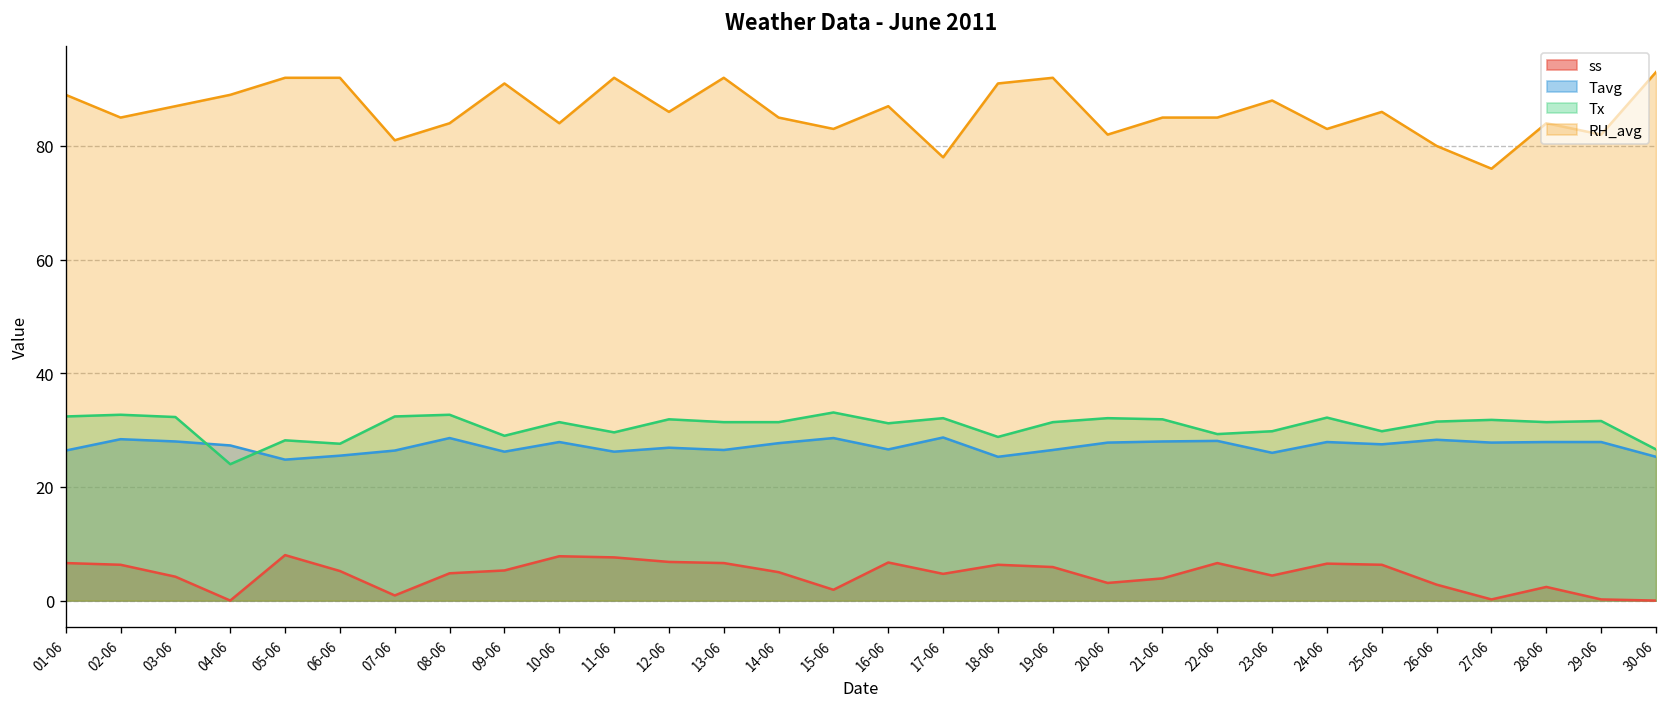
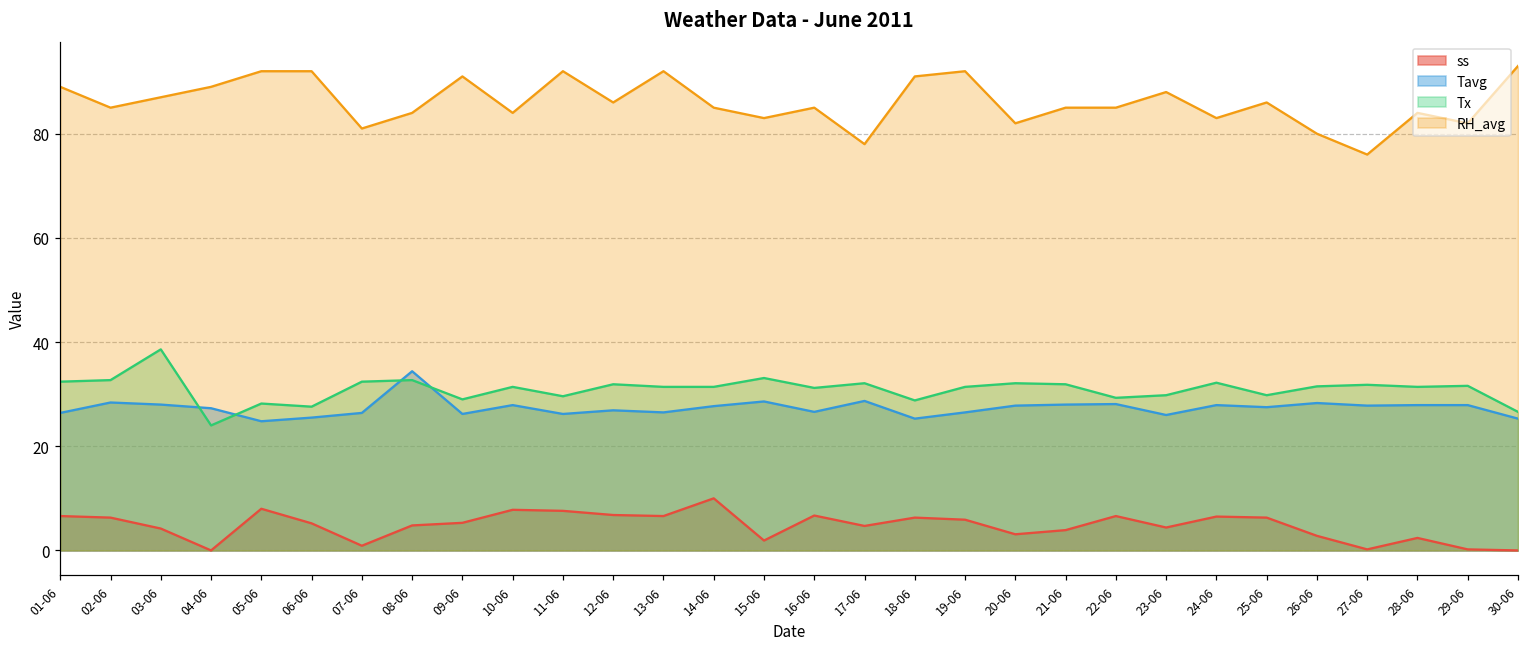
  {
    "ss": {
      "01-06": 7,
      "02-06": 6,
      "03-06": 4,
      "04-06": 0,
      "05-06": 8,
      "06-06": 5,
      "07-06": 1,
      "08-06": 5,
      "09-06": 5,
      "10-06": 8,
      "11-06": 8,
      "12-06": 7,
      "13-06": 7,
-     "14-06": 5,
+     "14-06": 10,
      "15-06": 2,
      "16-06": 7,
      "17-06": 5,
      "18-06": 6,
      "19-06": 6,
      "20-06": 3,
      "21-06": 4,
      "22-06": 7,
      "23-06": 4,
      "24-06": 7,
      "25-06": 6,
      "26-06": 3,
      "27-06": 0,
      "28-06": 2,
      "29-06": 0,
      "30-06": 0
    },
    "Tavg": {
      "01-06": 26,
      "02-06": 28,
      "03-06": 28,
      "04-06": 27,
      "05-06": 25,
      "06-06": 26,
      "07-06": 26,
-     "08-06": 29,
+     "08-06": 34,
      "09-06": 26,
      "10-06": 28,
      "11-06": 26,
      "12-06": 27,
      "13-06": 27,
      "14-06": 28,
      "15-06": 29,
      "16-06": 27,
      "17-06": 29,
      "18-06": 25,
      "19-06": 27,
      "20-06": 28,
      "21-06": 28,
      "22-06": 28,
      "23-06": 26,
      "24-06": 28,
      "25-06": 28,
      "26-06": 28,
      "27-06": 28,
      "28-06": 28,
      "29-06": 28,
      "30-06": 25
    },
    "Tx": {
      "01-06": 32,
      "02-06": 33,
-     "03-06": 32,
+     "03-06": 39,
      "04-06": 24,
      "05-06": 28,
      "06-06": 28,
      "07-06": 32,
      "08-06": 33,
      "09-06": 29,
      "10-06": 31,
      "11-06": 30,
      "12-06": 32,
      "13-06": 31,
      "14-06": 31,
      "15-06": 33,
      "16-06": 31,
      "17-06": 32,
      "18-06": 29,
      "19-06": 31,
      "20-06": 32,
      "21-06": 32,
      "22-06": 29,
      "23-06": 30,
      "24-06": 32,
      "25-06": 30,
      "26-06": 32,
      "27-06": 32,
      "28-06": 31,
      "29-06": 32,
      "30-06": 27
    },
    "RH_avg": {
      "01-06": 89,
      "02-06": 85,
      "03-06": 87,
      "04-06": 89,
      "05-06": 92,
      "06-06": 92,
      "07-06": 81,
      "08-06": 84,
      "09-06": 91,
      "10-06": 84,
      "11-06": 92,
      "12-06": 86,
      "13-06": 92,
      "14-06": 85,
      "15-06": 83,
-     "16-06": 87,
+     "16-06": 85,
      "17-06": 78,
      "18-06": 91,
      "19-06": 92,
      "20-06": 82,
      "21-06": 85,
      "22-06": 85,
      "23-06": 88,
      "24-06": 83,
      "25-06": 86,
      "26-06": 80,
      "27-06": 76,
      "30-06": 93
    }
  }
